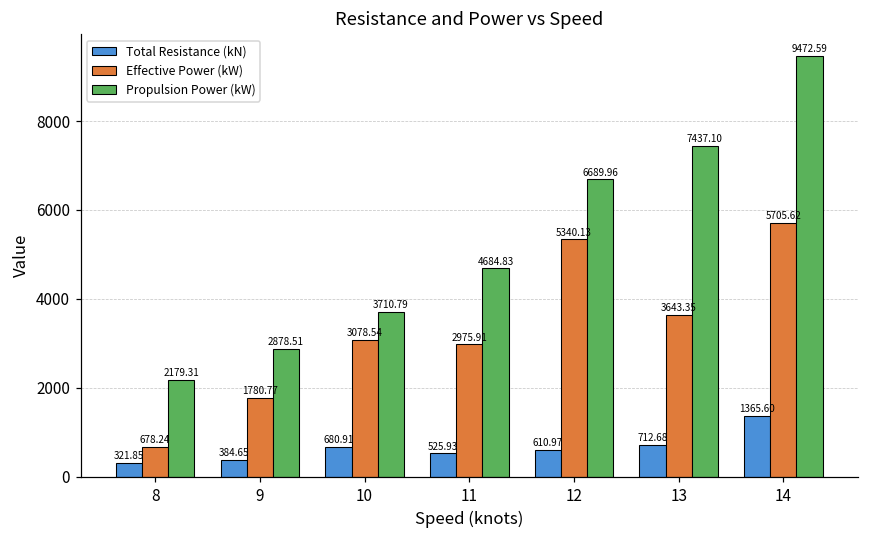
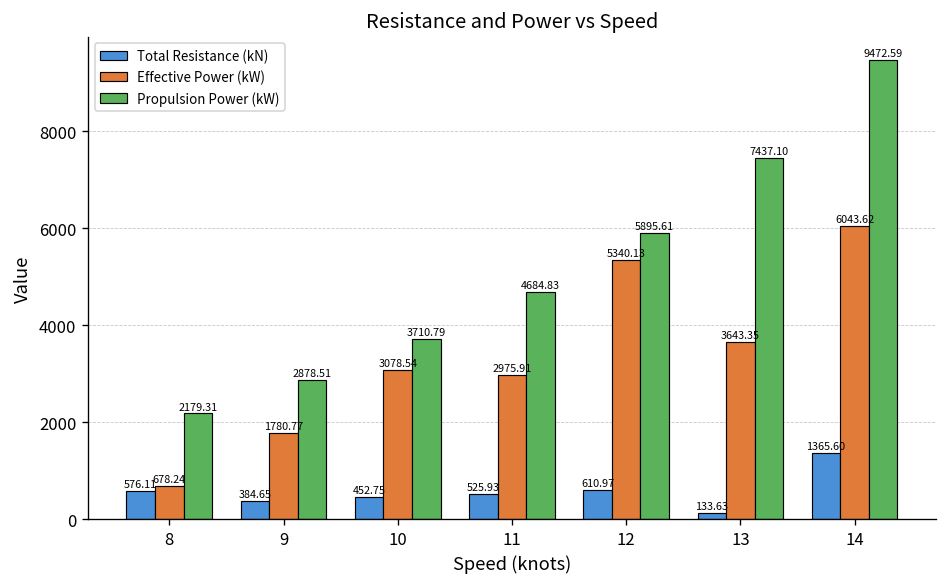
  {
    "Total Resistance (kN)": {
-     "8": 321.85,
+     "8": 576.11,
      "9": 384.65,
-     "10": 680.91,
+     "10": 452.75,
      "11": 525.93,
      "12": 610.97,
-     "13": 712.68,
+     "13": 133.63,
      "14": 1365.60
    },
    "Effective Power (kW)": {
      "8": 678.24,
      "9": 1780.77,
      "10": 3078.54,
      "11": 2975.91,
      "12": 5340.13,
      "13": 3643.35,
-     "14": 5705.62
+     "14": 6043.62
    },
    "Propulsion Power (kW)": {
      "8": 2179.31,
      "9": 2878.51,
      "10": 3710.79,
      "11": 4684.83,
-     "12": 6689.96,
+     "12": 5895.61,
      "13": 7437.10,
      "14": 9472.59
    }
  }
